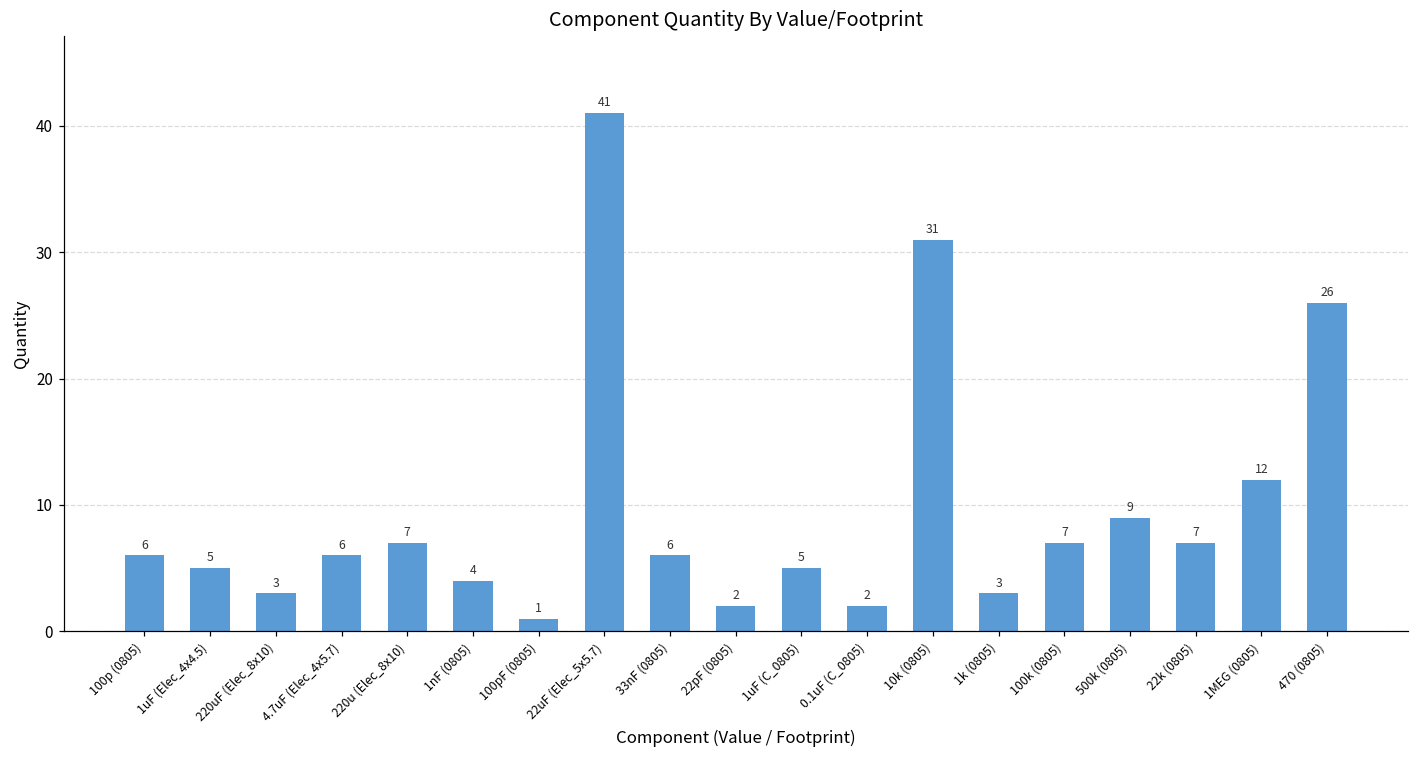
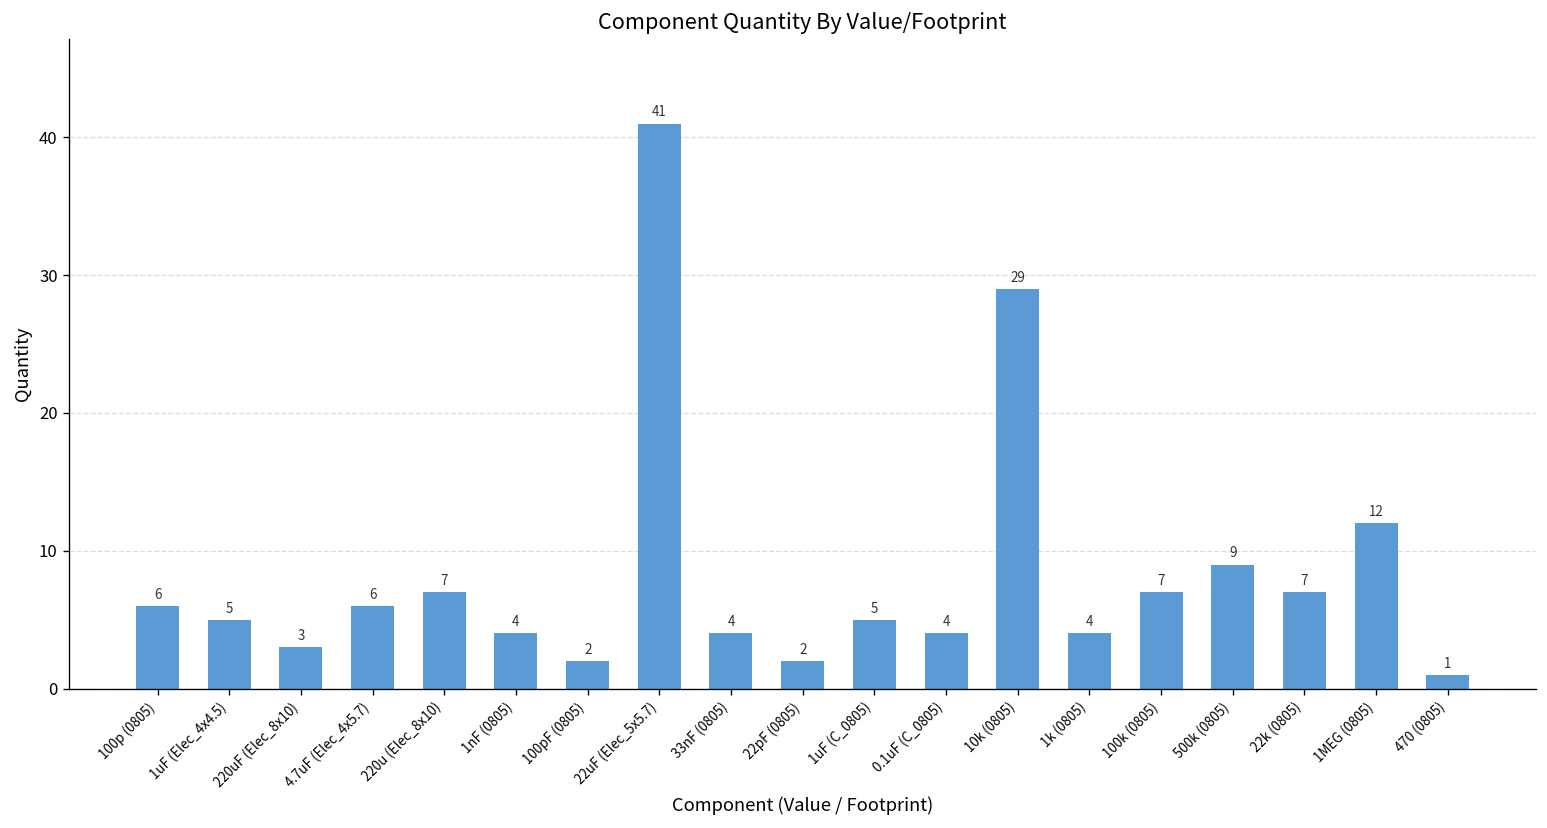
  {
    "100p (0805)": 6,
    "1uF (Elec_4x4.5)": 5,
    "220uF (Elec_8x10)": 3,
    "4.7uF (Elec_4x5.7)": 6,
    "220u (Elec_8x10)": 7,
    "1nF (0805)": 4,
-   "100pF (0805)": 1,
+   "100pF (0805)": 2,
    "22uF (Elec_5x5.7)": 41,
-   "33nF (0805)": 6,
+   "33nF (0805)": 4,
    "22pF (0805)": 2,
    "1uF (C_0805)": 5,
-   "0.1uF (C_0805)": 2,
-   "10k (0805)": 31,
-   "1k (0805)": 3,
+   "0.1uF (C_0805)": 4,
+   "10k (0805)": 29,
+   "1k (0805)": 4,
    "100k (0805)": 7,
    "500k (0805)": 9,
    "22k (0805)": 7,
    "1MEG (0805)": 12,
-   "470 (0805)": 26
+   "470 (0805)": 1
  }
